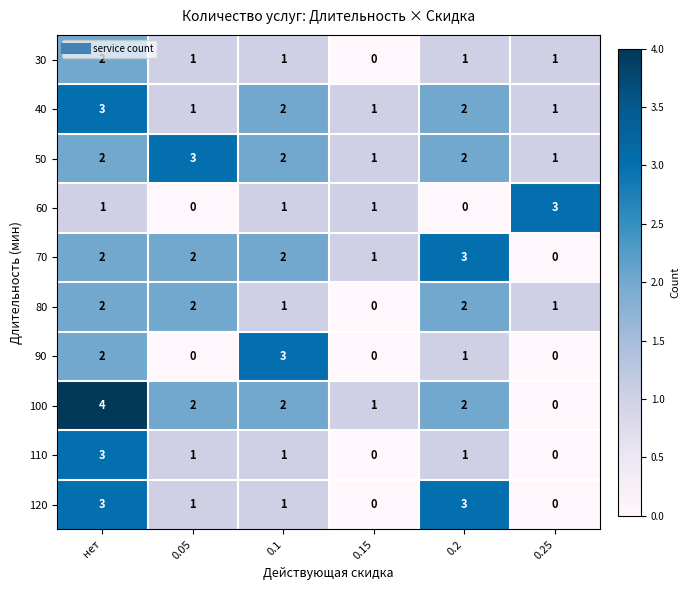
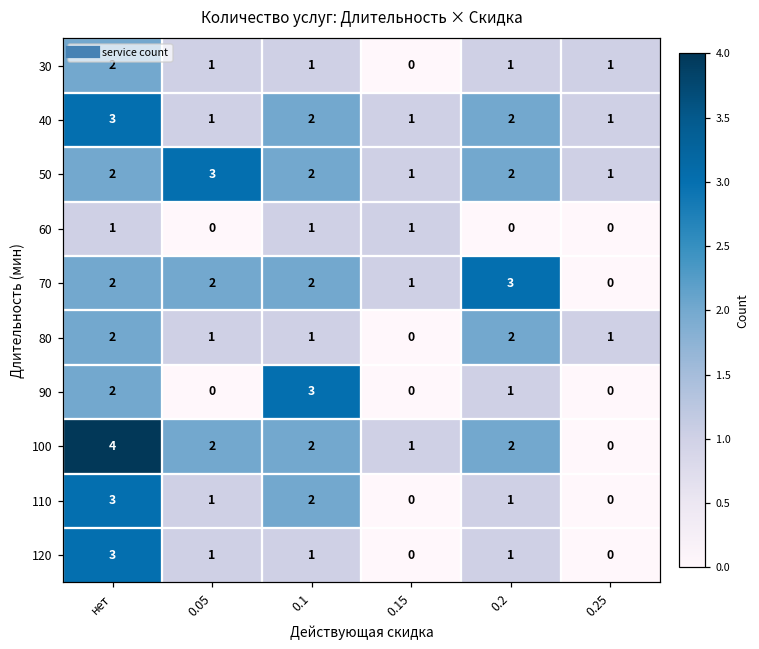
  {
    "30": {
      "0.05": 1,
      "0.1": 1,
      "0.15": 0,
      "0.2": 1,
      "0.25": 1
    },
    "40": {
      "нет": 3,
      "0.05": 1,
      "0.1": 2,
      "0.15": 1,
      "0.2": 2,
      "0.25": 1
    },
    "50": {
      "нет": 2,
      "0.05": 3,
      "0.1": 2,
      "0.15": 1,
      "0.2": 2,
      "0.25": 1
    },
    "60": {
      "нет": 1,
      "0.05": 0,
      "0.1": 1,
      "0.15": 1,
      "0.2": 0,
-     "0.25": 3
+     "0.25": 0
    },
    "70": {
      "нет": 2,
      "0.05": 2,
      "0.1": 2,
      "0.15": 1,
      "0.2": 3,
      "0.25": 0
    },
    "80": {
      "нет": 2,
-     "0.05": 2,
+     "0.05": 1,
      "0.1": 1,
      "0.15": 0,
      "0.2": 2,
      "0.25": 1
    },
    "90": {
      "нет": 2,
      "0.05": 0,
      "0.1": 3,
      "0.15": 0,
      "0.2": 1,
      "0.25": 0
    },
    "100": {
      "нет": 4,
      "0.05": 2,
      "0.1": 2,
      "0.15": 1,
      "0.2": 2,
      "0.25": 0
    },
    "110": {
      "нет": 3,
      "0.05": 1,
-     "0.1": 1,
+     "0.1": 2,
      "0.15": 0,
      "0.2": 1,
      "0.25": 0
    },
    "120": {
      "нет": 3,
      "0.05": 1,
      "0.1": 1,
      "0.15": 0,
-     "0.2": 3,
+     "0.2": 1,
      "0.25": 0
    }
  }
